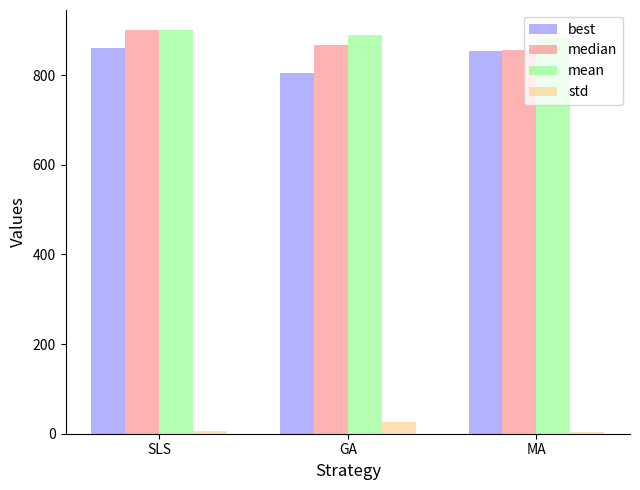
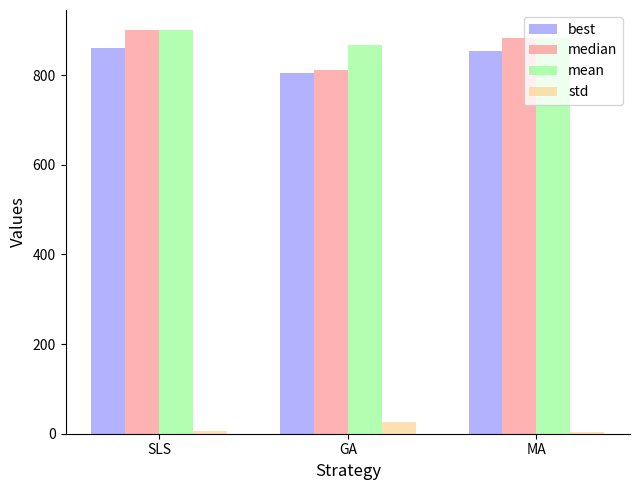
  {
    "best": {
      "SLS": 860,
      "GA": 800,
      "MA": 850
    },
    "median": {
      "SLS": 900,
-     "GA": 870,
-     "MA": 860
+     "GA": 810,
+     "MA": 880
    },
    "mean": {
      "SLS": 900,
-     "GA": 890
+     "GA": 870
    },
    "std": {
      "GA": 30
    }
  }
